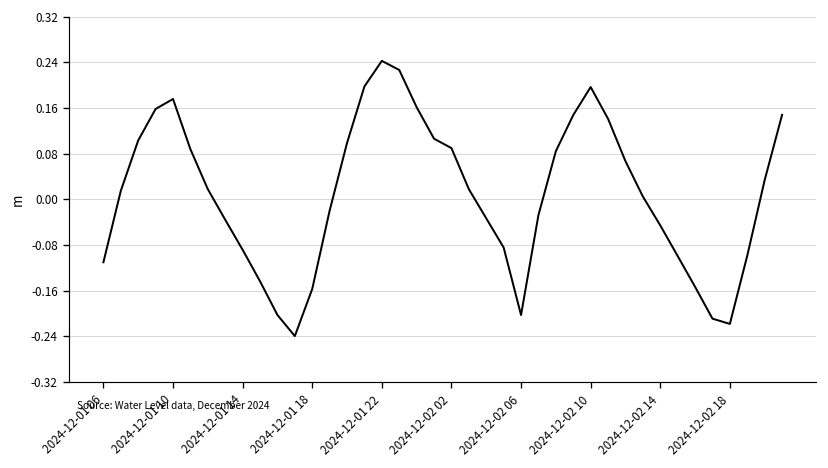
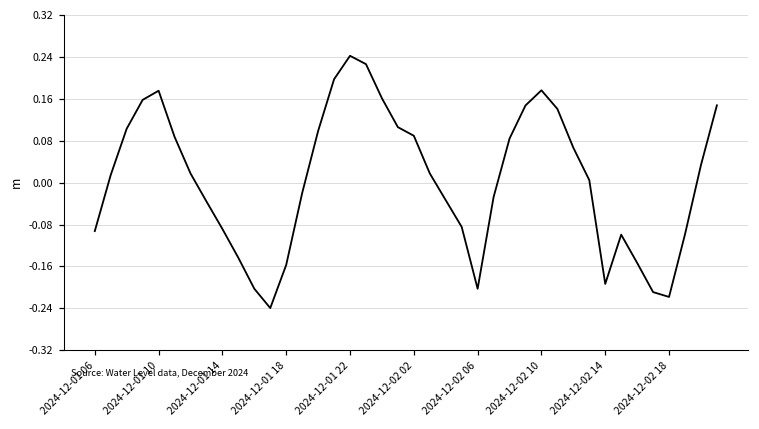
  {
-   "2024-12-01 06": -0.11,
+   "2024-12-01 06": -0.09,
    "2024-12-01 10": 0.18,
    "2024-12-01 14": -0.09,
    "2024-12-01 18": -0.16,
    "2024-12-01 22": 0.24,
    "2024-12-02 02": 0.09,
    "2024-12-02 06": -0.20,
-   "2024-12-02 10": 0.20,
-   "2024-12-02 14": -0.05,
+   "2024-12-02 10": 0.18,
+   "2024-12-02 14": -0.19,
    "2024-12-02 18": -0.22
  }
